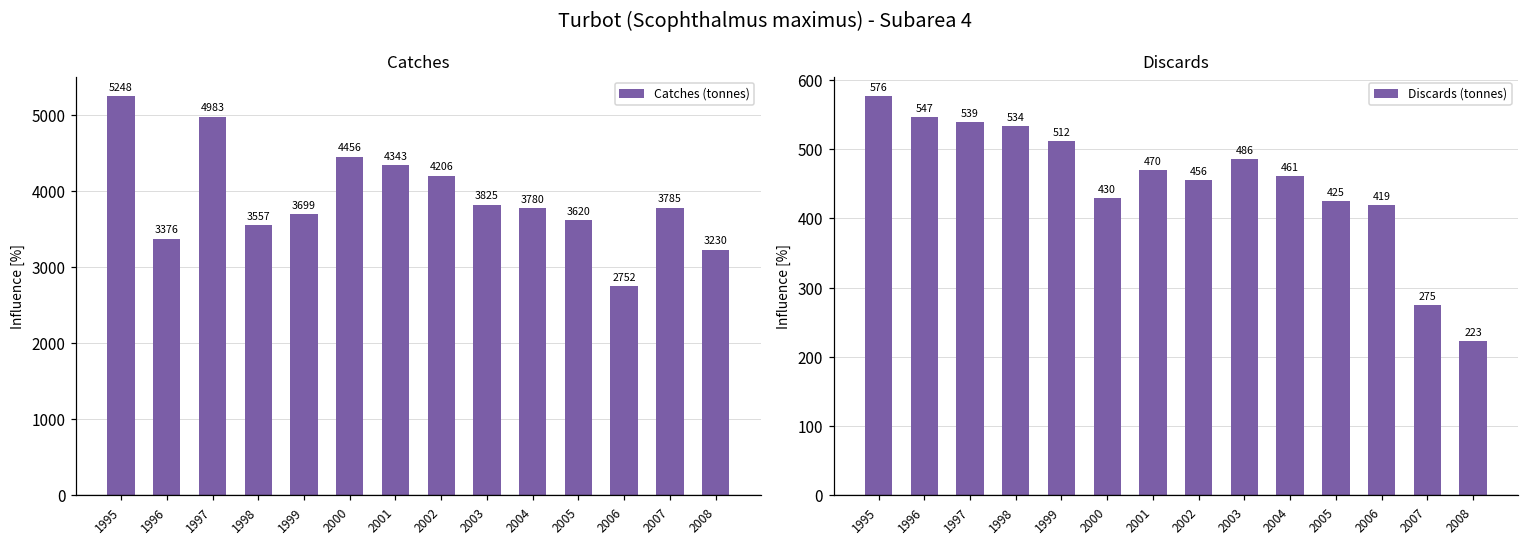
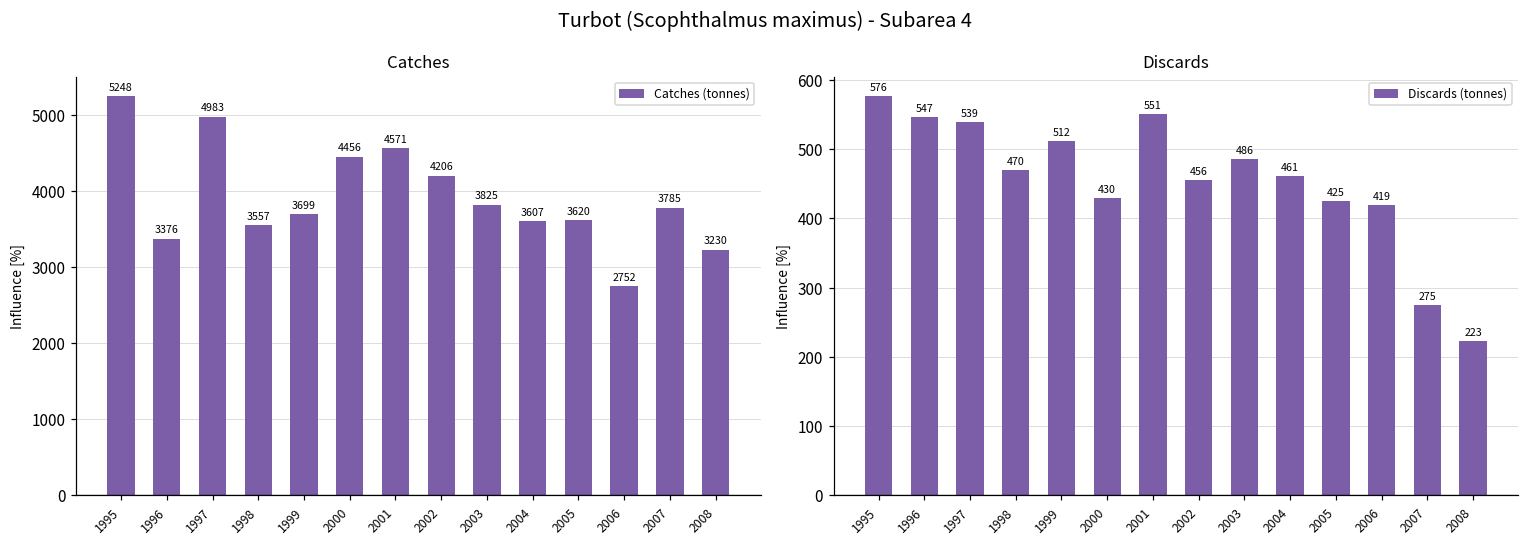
  {
    "Catches": {
      "1995": 5248,
      "1996": 3376,
      "1997": 4983,
      "1998": 3557,
      "1999": 3699,
      "2000": 4456,
-     "2001": 4343,
+     "2001": 4571,
      "2002": 4206,
      "2003": 3825,
-     "2004": 3780,
+     "2004": 3607,
      "2005": 3620,
      "2006": 2752,
      "2007": 3785,
      "2008": 3230
    },
    "Discards": {
      "1995": 576,
      "1996": 547,
      "1997": 539,
-     "1998": 534,
+     "1998": 470,
      "1999": 512,
      "2000": 430,
-     "2001": 470,
+     "2001": 551,
      "2002": 456,
      "2003": 486,
      "2004": 461,
      "2005": 425,
      "2006": 419,
      "2007": 275,
      "2008": 223
    }
  }
